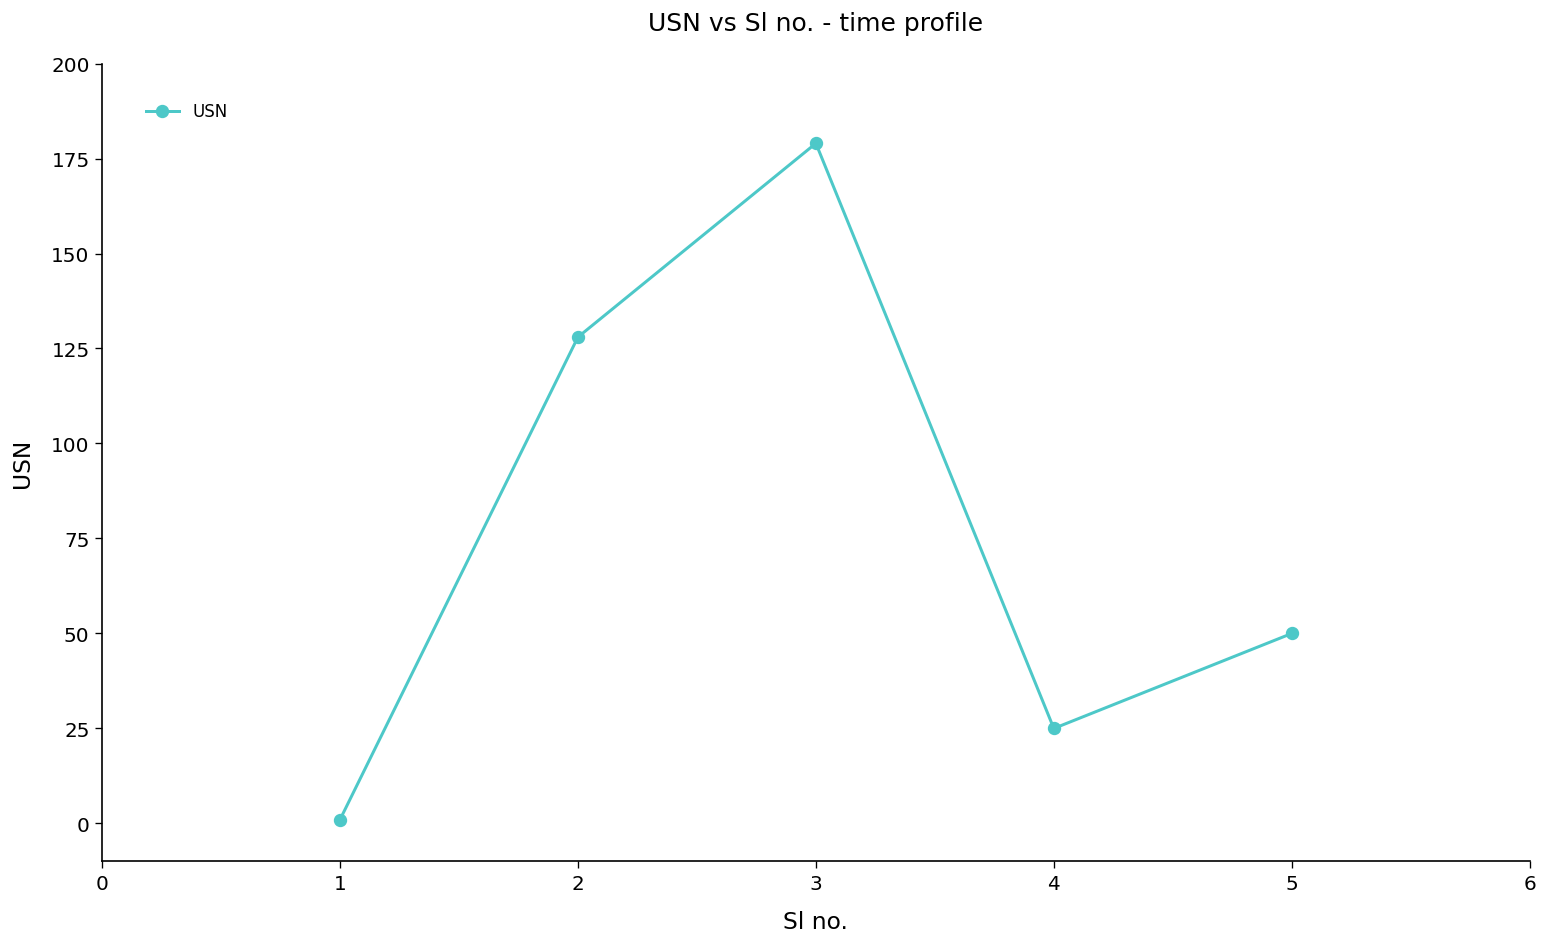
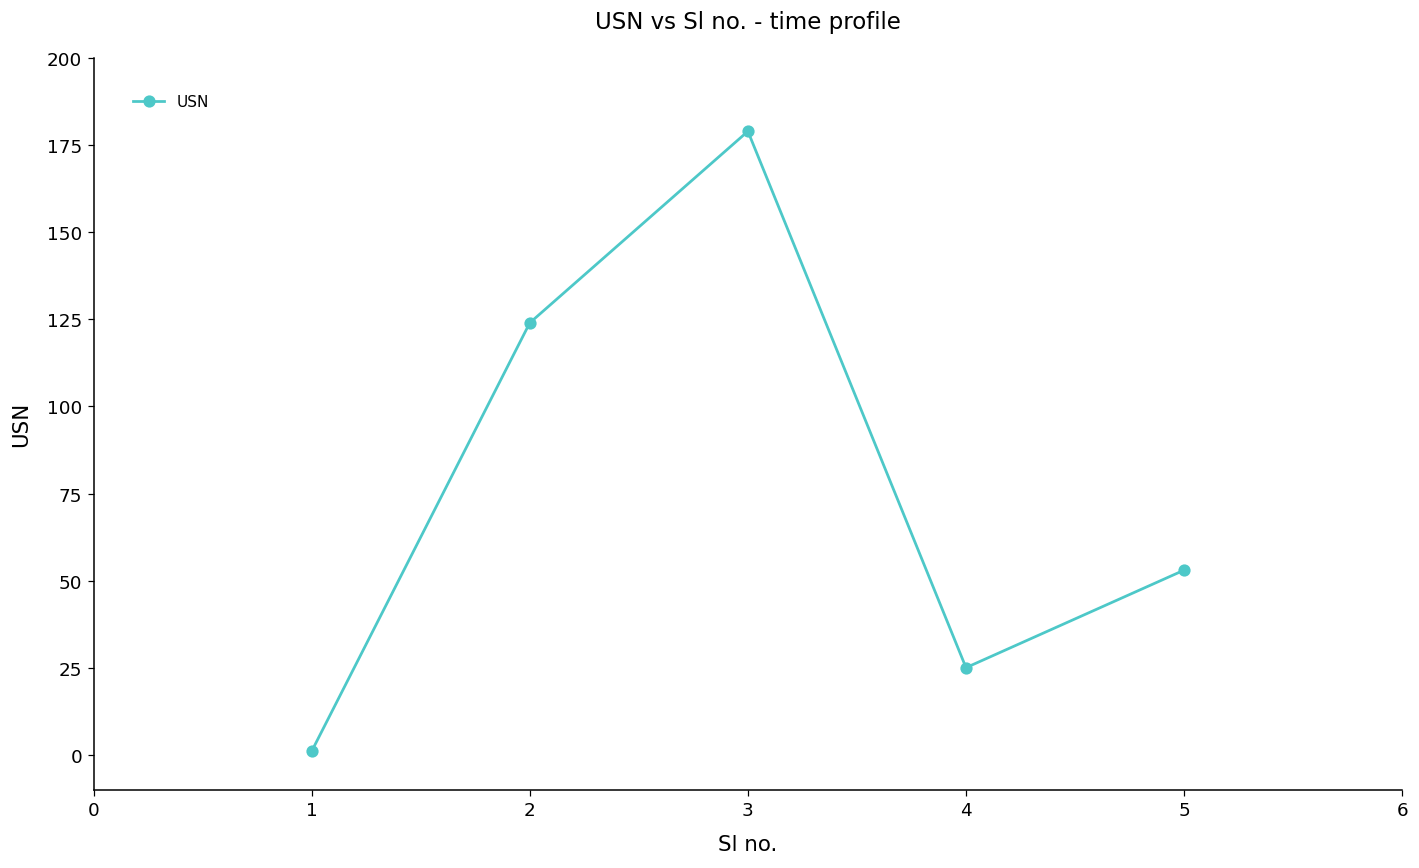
  {
    "1": 1,
-   "2": 128,
+   "2": 124,
    "3": 179,
    "4": 25,
-   "5": 50
+   "5": 53
  }
